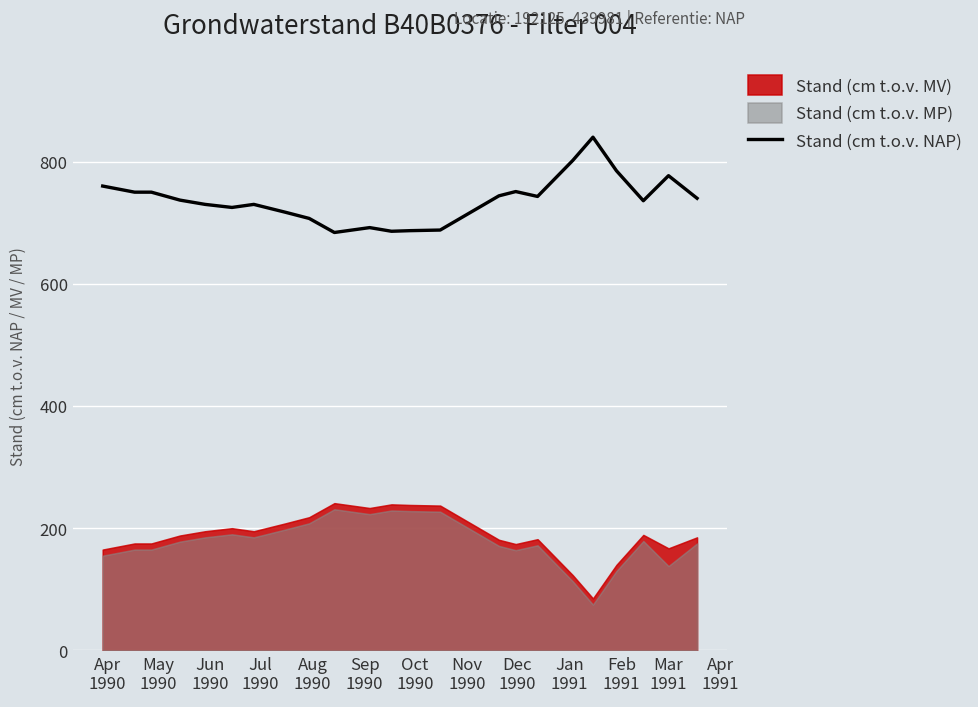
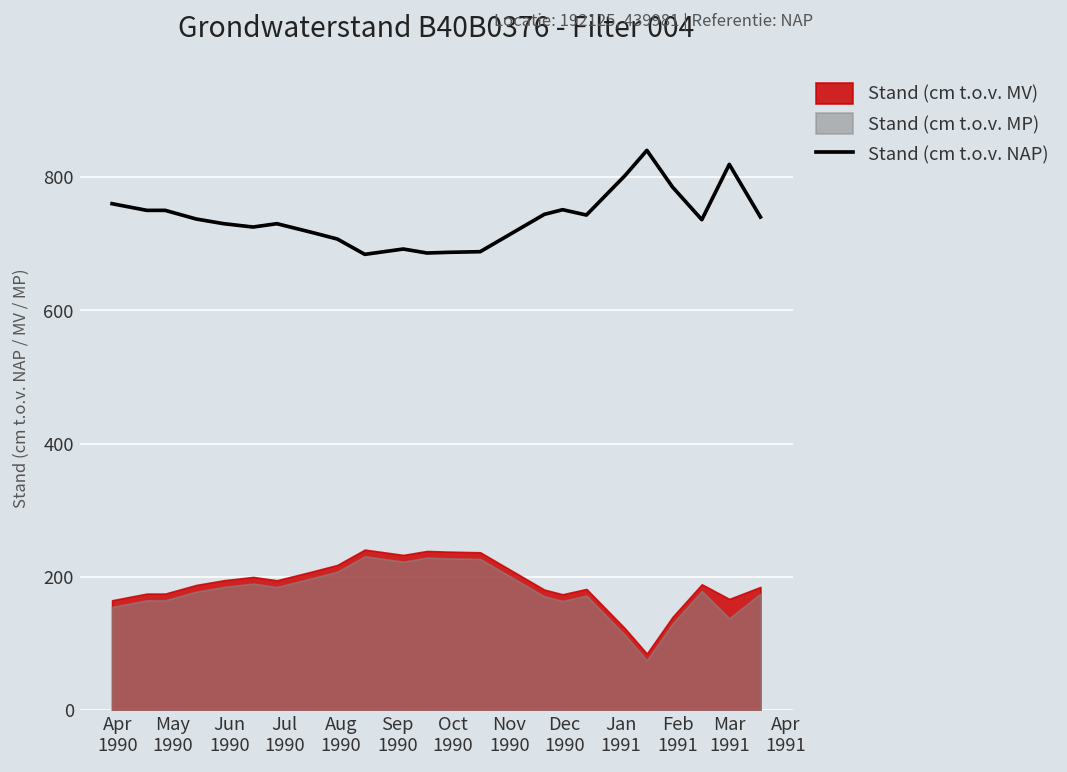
  {
    "Stand (cm t.o.v. NAP)": {
-     "Mar 1991": 780
+     "Mar 1991": 820
    }
  }
